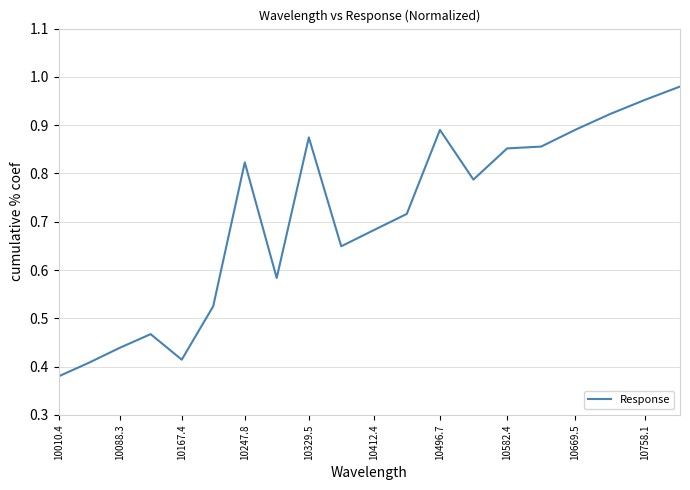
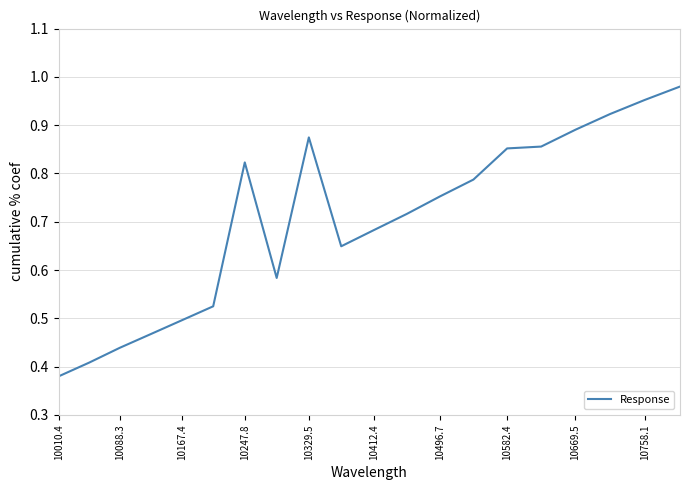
  {
    "10010.4": 0.38,
    "10088.3": 0.44,
-   "10167.4": 0.41,
+   "10167.4": 0.50,
    "10247.8": 0.82,
    "10329.5": 0.87,
    "10412.4": 0.68,
-   "10496.7": 0.89,
+   "10496.7": 0.75,
    "10582.4": 0.85,
    "10669.5": 0.89,
    "10758.1": 0.95
  }
